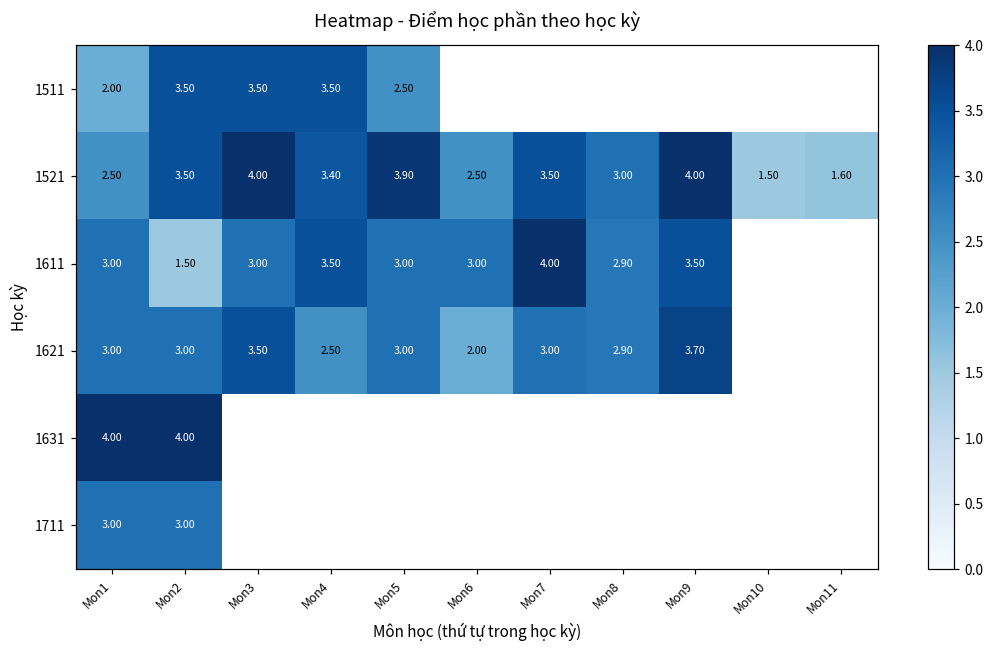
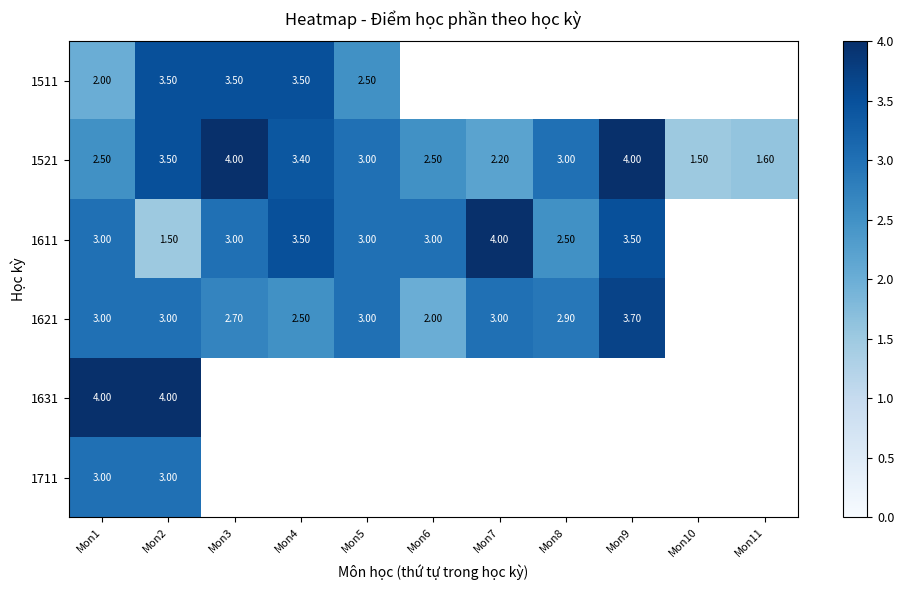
  {
    "1511": {
      "Mon1": 2.00,
      "Mon2": 3.50,
      "Mon3": 3.50,
      "Mon4": 3.50,
      "Mon5": 2.50
    },
    "1521": {
      "Mon1": 2.50,
      "Mon2": 3.50,
      "Mon3": 4.00,
      "Mon4": 3.40,
-     "Mon5": 3.90,
+     "Mon5": 3.00,
      "Mon6": 2.50,
-     "Mon7": 3.50,
+     "Mon7": 2.20,
      "Mon8": 3.00,
      "Mon9": 4.00,
      "Mon10": 1.50,
      "Mon11": 1.60
    },
    "1611": {
      "Mon1": 3.00,
      "Mon2": 1.50,
      "Mon3": 3.00,
      "Mon4": 3.50,
      "Mon5": 3.00,
      "Mon6": 3.00,
      "Mon7": 4.00,
-     "Mon8": 2.90,
+     "Mon8": 2.50,
      "Mon9": 3.50
    },
    "1621": {
      "Mon1": 3.00,
      "Mon2": 3.00,
-     "Mon3": 3.50,
+     "Mon3": 2.70,
      "Mon4": 2.50,
      "Mon5": 3.00,
      "Mon6": 2.00,
      "Mon7": 3.00,
      "Mon8": 2.90,
      "Mon9": 3.70
    },
    "1631": {
      "Mon1": 4.00,
      "Mon2": 4.00
    },
    "1711": {
      "Mon1": 3.00,
      "Mon2": 3.00
    }
  }
